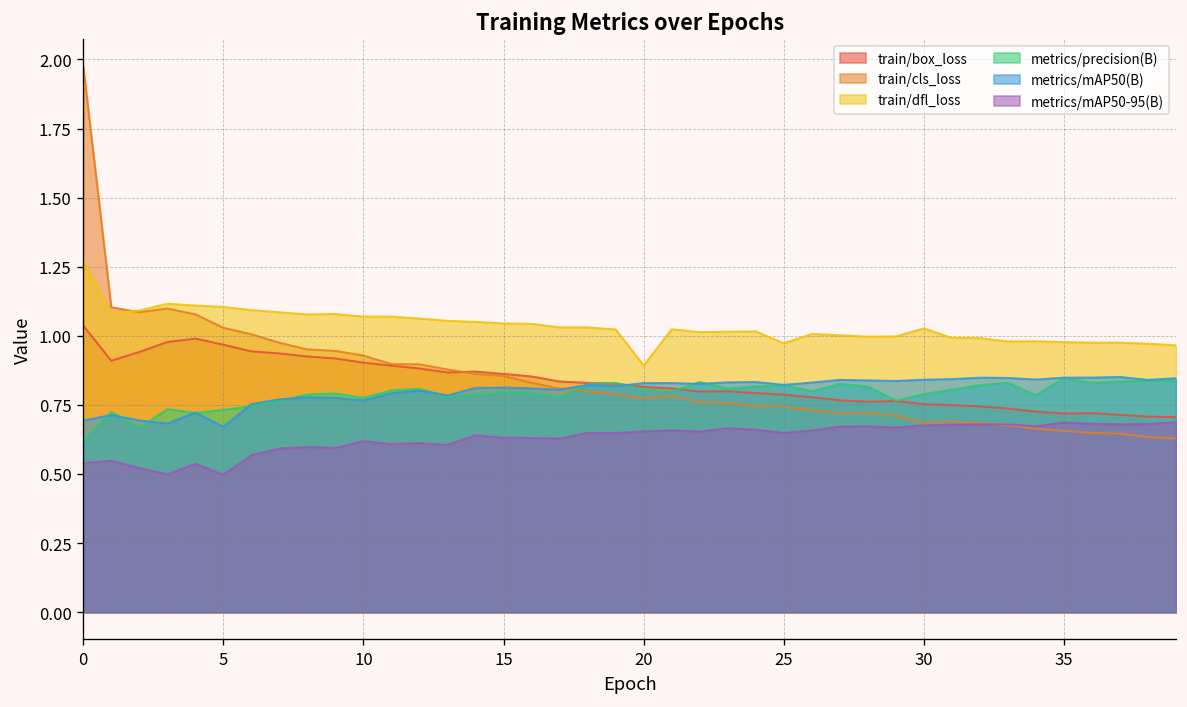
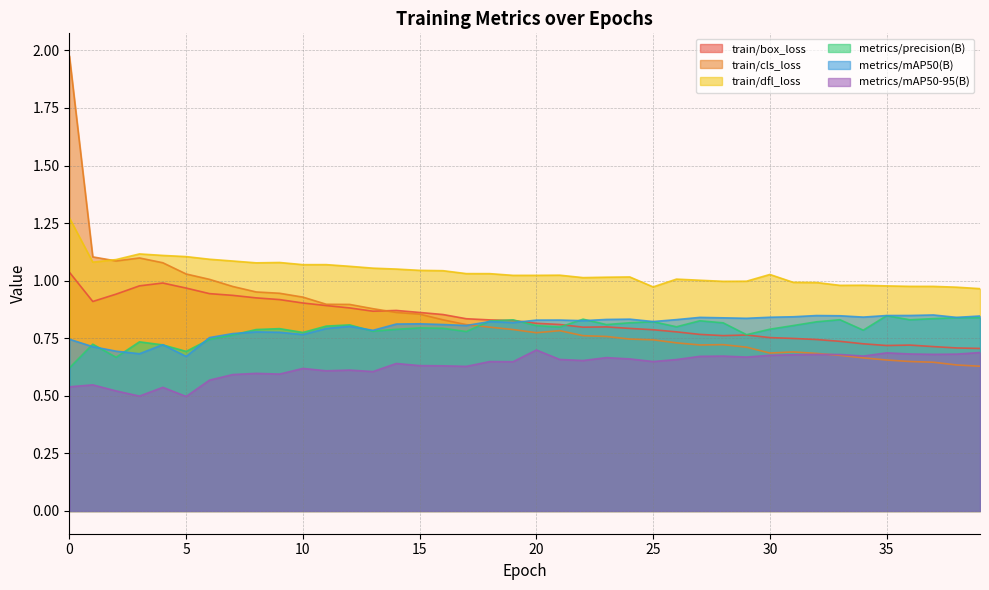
  {
    "train/dfl_loss": {
      "0": 1.27,
      "5": 1.10,
      "10": 1.07,
      "15": 1.04,
-     "20": 0.89,
+     "20": 1.02,
      "25": 0.97,
      "30": 1.03,
      "35": 0.98
    },
    "metrics/precision(B)": {
      "0": 0.62,
-     "5": 0.73,
+     "5": 0.69,
      "15": 0.80,
      "30": 0.79
    },
    "metrics/mAP50(B)": {
-     "0": 0.69,
+     "0": 0.75,
      "5": 0.67,
      "15": 0.81,
      "20": 0.83,
      "30": 0.84
    },
    "metrics/mAP50-95(B)": {
      "0": 0.54,
      "5": 0.50,
      "10": 0.62,
      "15": 0.63,
-     "20": 0.65,
+     "20": 0.70,
      "25": 0.65,
      "35": 0.69
    }
  }
